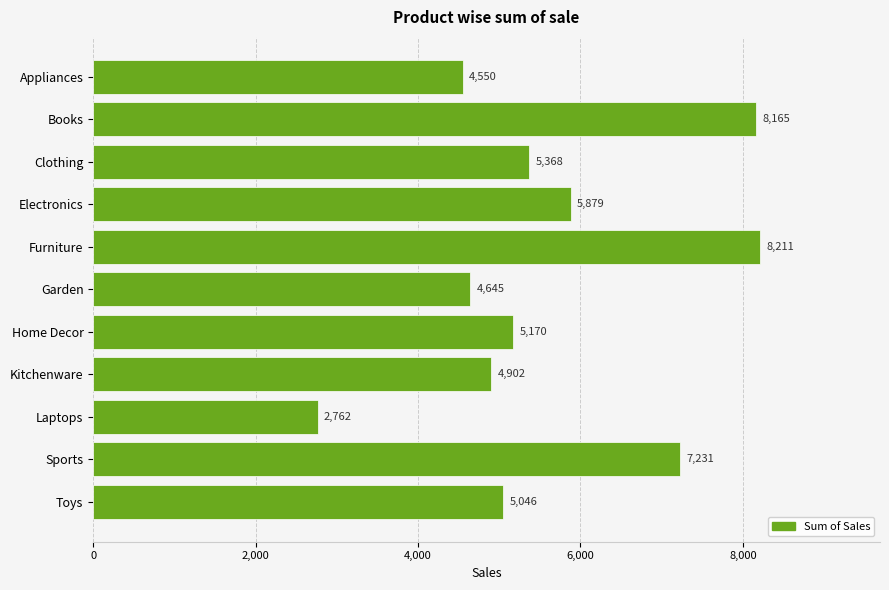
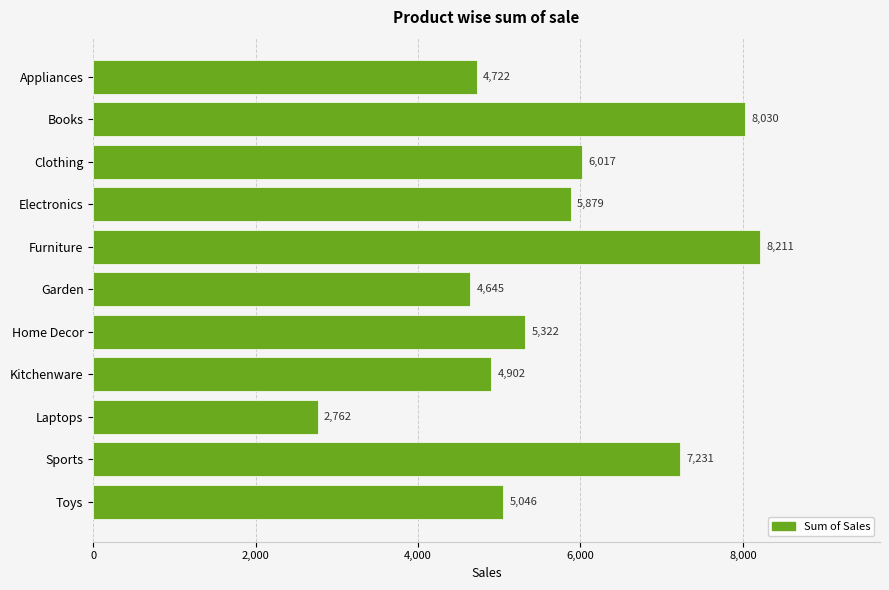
  {
-   "Appliances": "4,550",
-   "Books": "8,165",
-   "Clothing": "5,368",
+   "Appliances": "4,722",
+   "Books": "8,030",
+   "Clothing": "6,017",
    "Electronics": "5,879",
    "Furniture": "8,211",
    "Garden": "4,645",
-   "Home Decor": "5,170",
+   "Home Decor": "5,322",
    "Kitchenware": "4,902",
    "Laptops": "2,762",
    "Sports": "7,231",
    "Toys": "5,046"
  }
